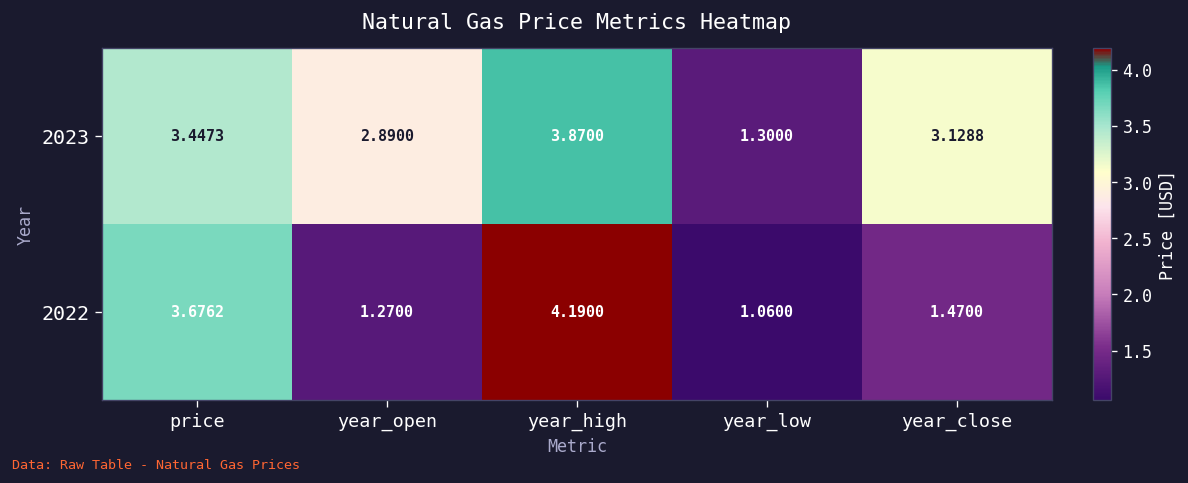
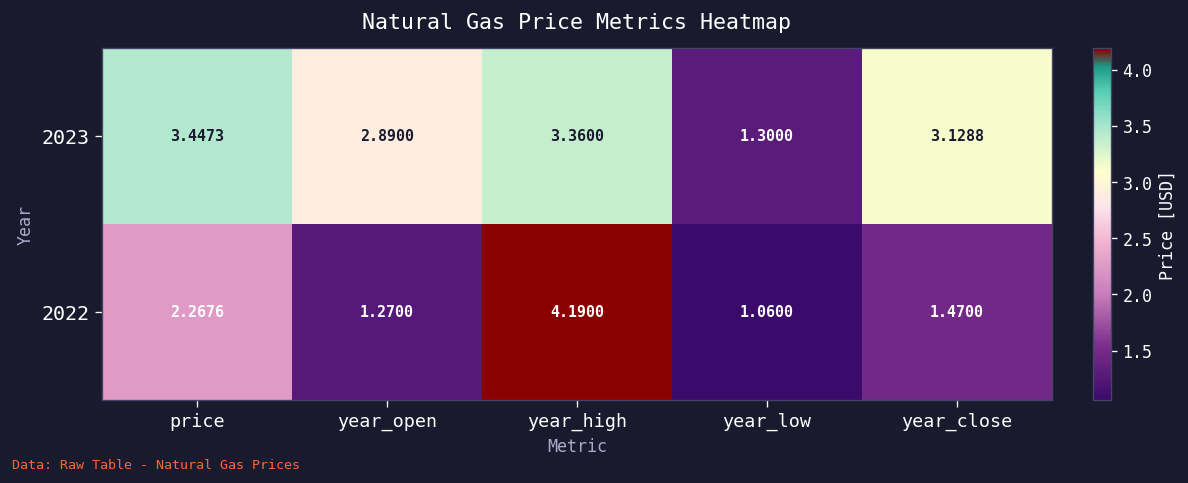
  {
    "2023": {
      "price": 3.4473,
      "year_open": 2.8900,
-     "year_high": 3.8700,
+     "year_high": 3.3600,
      "year_low": 1.3000,
      "year_close": 3.1288
    },
    "2022": {
-     "price": 3.6762,
+     "price": 2.2676,
      "year_open": 1.2700,
      "year_high": 4.1900,
      "year_low": 1.0600,
      "year_close": 1.4700
    }
  }
